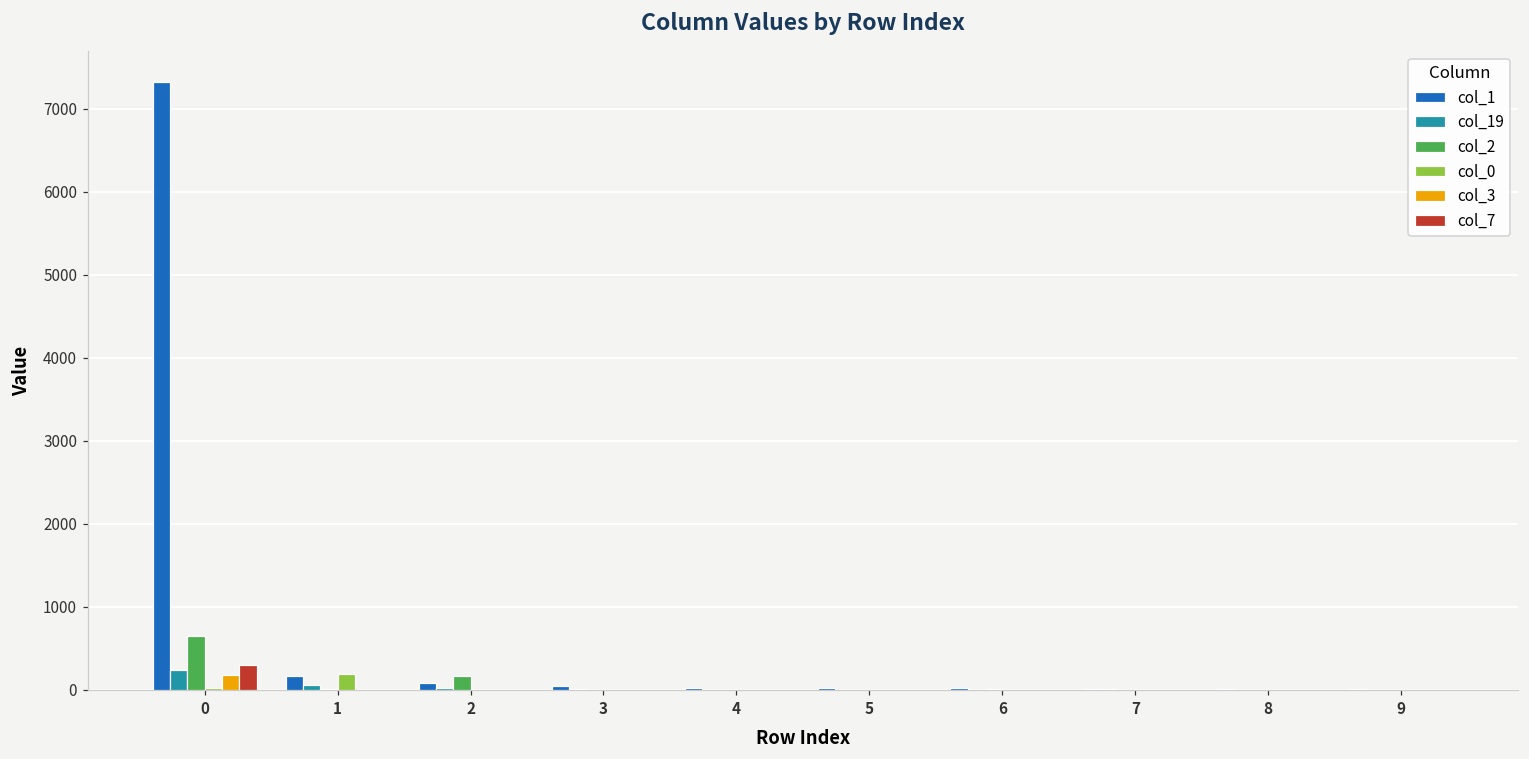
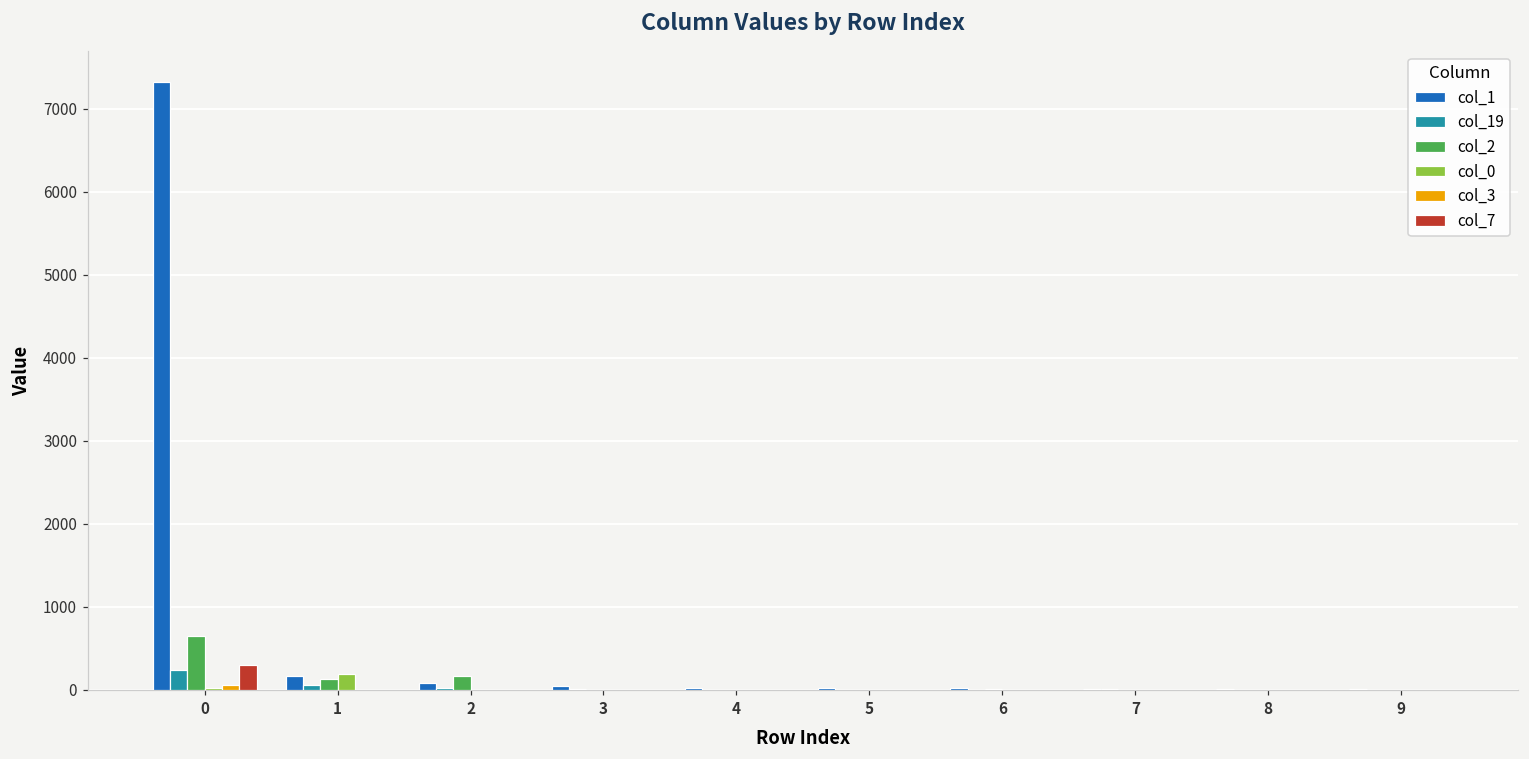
  {
    "col_2": {
      "0": 600,
-     "1": 0,
+     "1": 100,
      "2": 200,
      "5": 0
    },
    "col_0": {
      "1": 200,
      "9": 0
    },
    "col_3": {
-     "0": 200,
+     "0": 100,
      "2": 0,
      "4": 0
    },
    "col_7": {
      "0": 300,
      "9": 0
    }
  }
